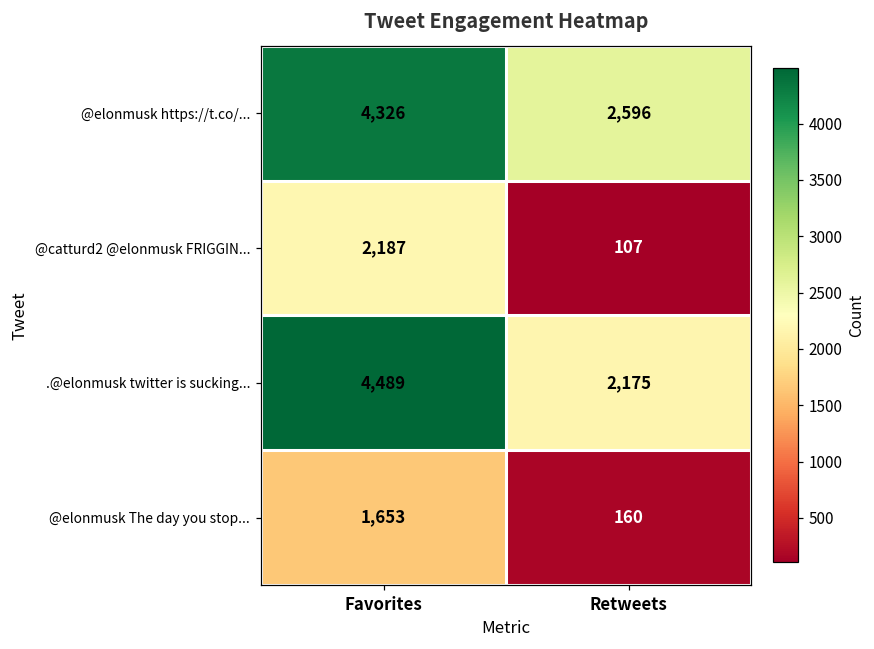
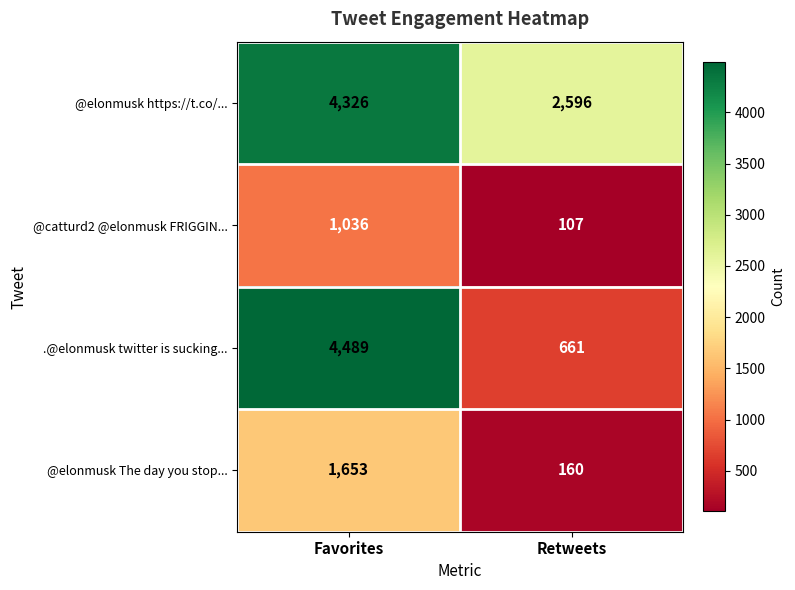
  {
    "@elonmusk https://t.co/...": {
      "Favorites": "4,326",
      "Retweets": "2,596"
    },
    "@catturd2 @elonmusk FRIGGIN...": {
-     "Favorites": "2,187",
+     "Favorites": "1,036",
      "Retweets": "107"
    },
    ".@elonmusk twitter is sucking...": {
      "Favorites": "4,489",
-     "Retweets": "2,175"
+     "Retweets": "661"
    },
    "@elonmusk The day you stop...": {
      "Favorites": "1,653",
      "Retweets": "160"
    }
  }
